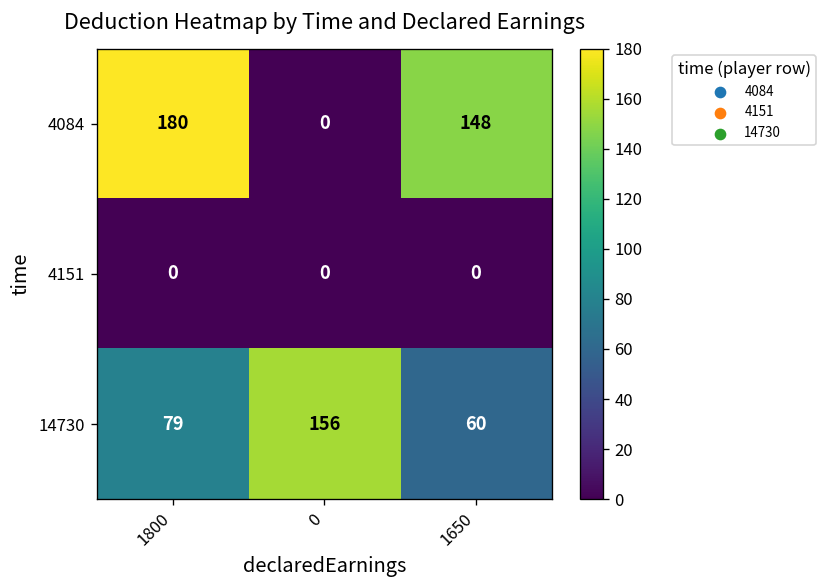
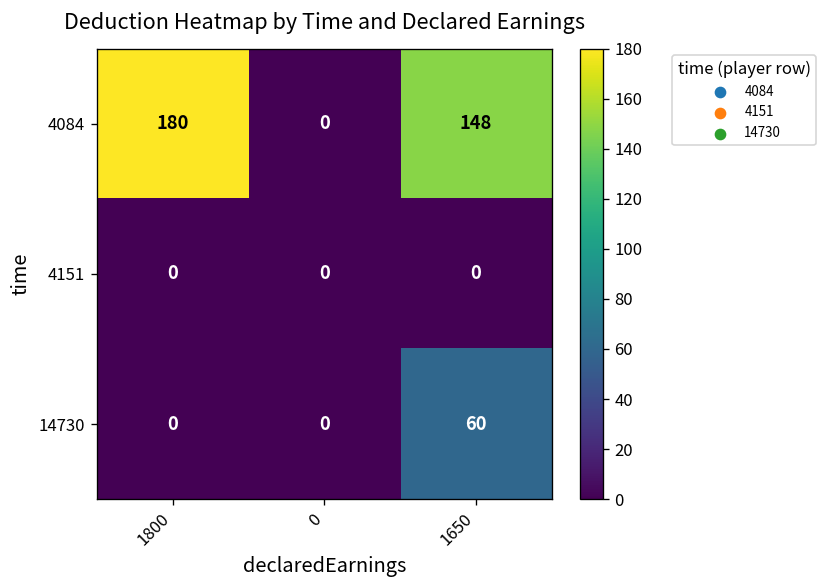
  {
    "4084": {
      "1800": 180,
      "0": 0,
      "1650": 148
    },
    "4151": {
      "1800": 0,
      "0": 0,
      "1650": 0
    },
    "14730": {
-     "1800": 79,
-     "0": 156,
+     "1800": 0,
+     "0": 0,
      "1650": 60
    }
  }
